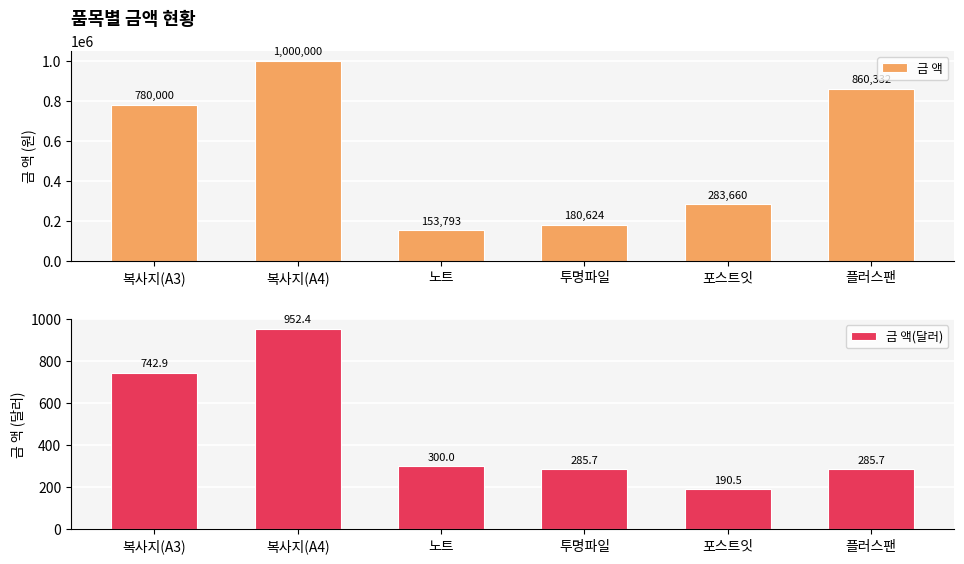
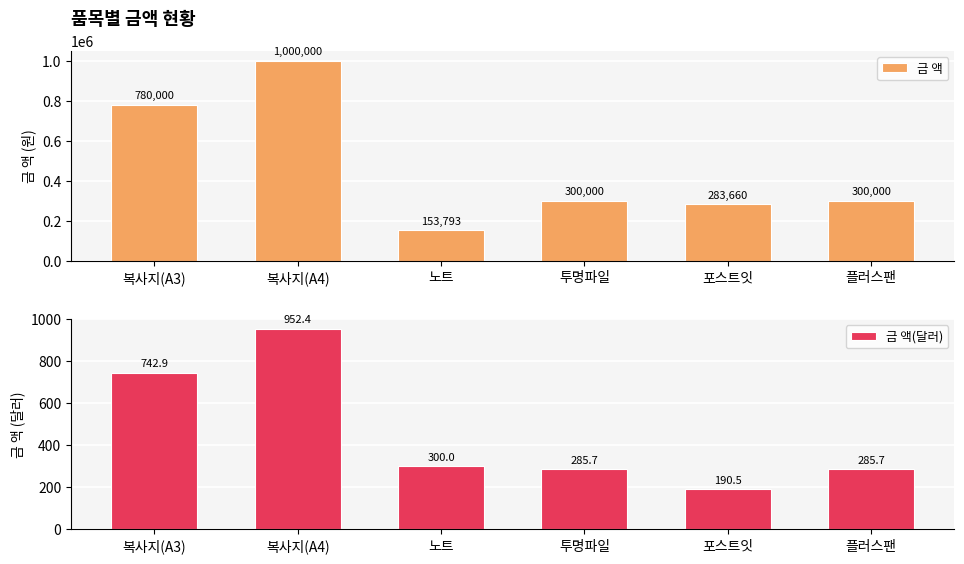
  {
    "품목별 금액 현황": {
      "복사지(A3)": "780,000",
      "복사지(A4)": "1,000,000",
      "노트": "153,793",
-     "투명파일": "180,624",
+     "투명파일": "300,000",
      "포스트잇": "283,660",
-     "플러스팬": "860000"
+     "플러스팬": "300000"
    }
  }
